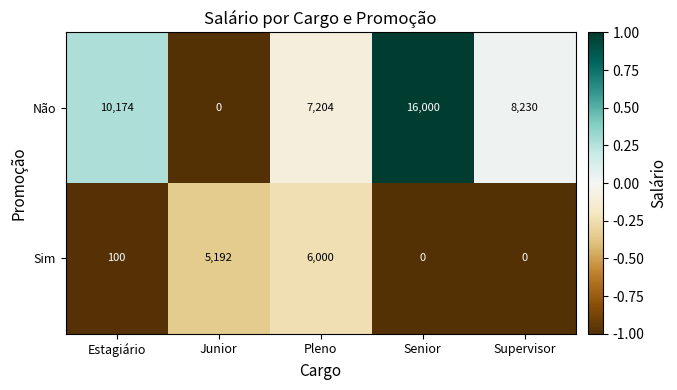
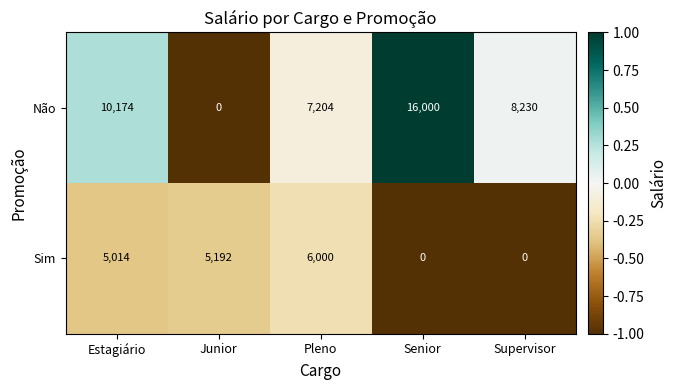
  {
    "Não": {
      "Estagiário": "10,174",
      "Junior": "0",
      "Pleno": "7,204",
      "Senior": "16,000",
      "Supervisor": "8,230"
    },
    "Sim": {
-     "Estagiário": "100",
+     "Estagiário": "5,014",
      "Junior": "5,192",
      "Pleno": "6,000",
      "Senior": "0",
      "Supervisor": "0"
    }
  }
